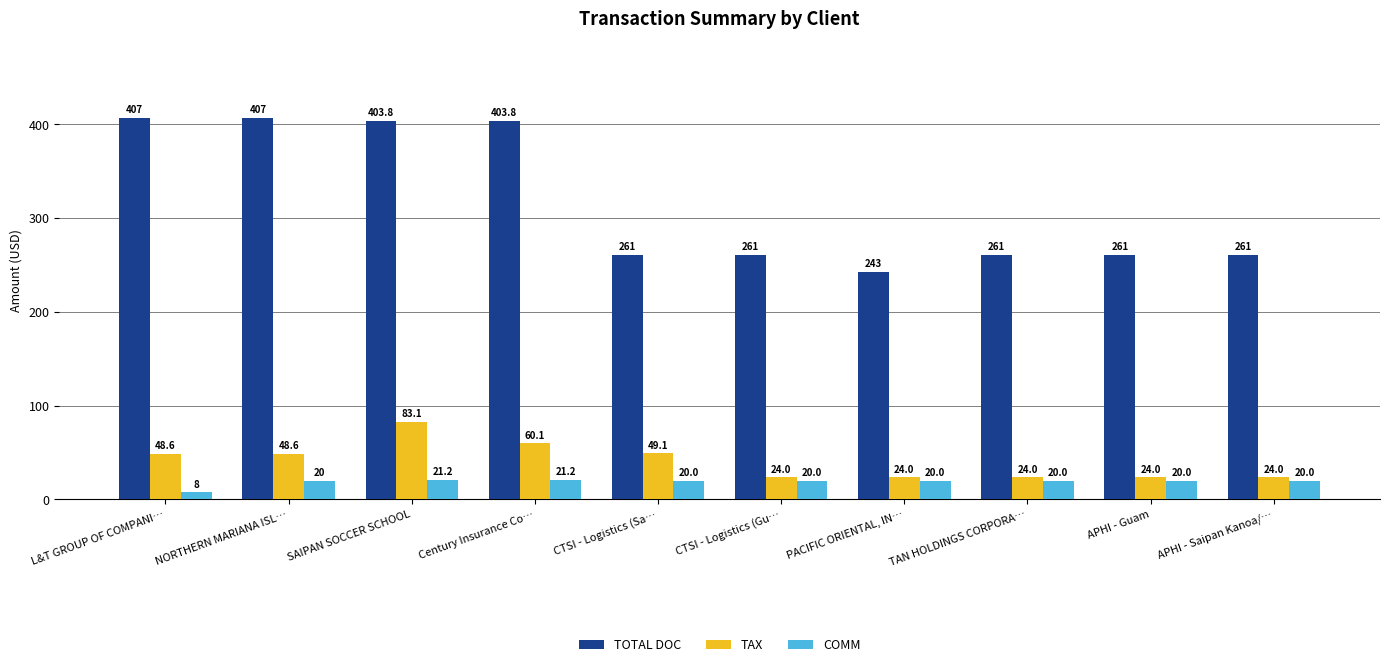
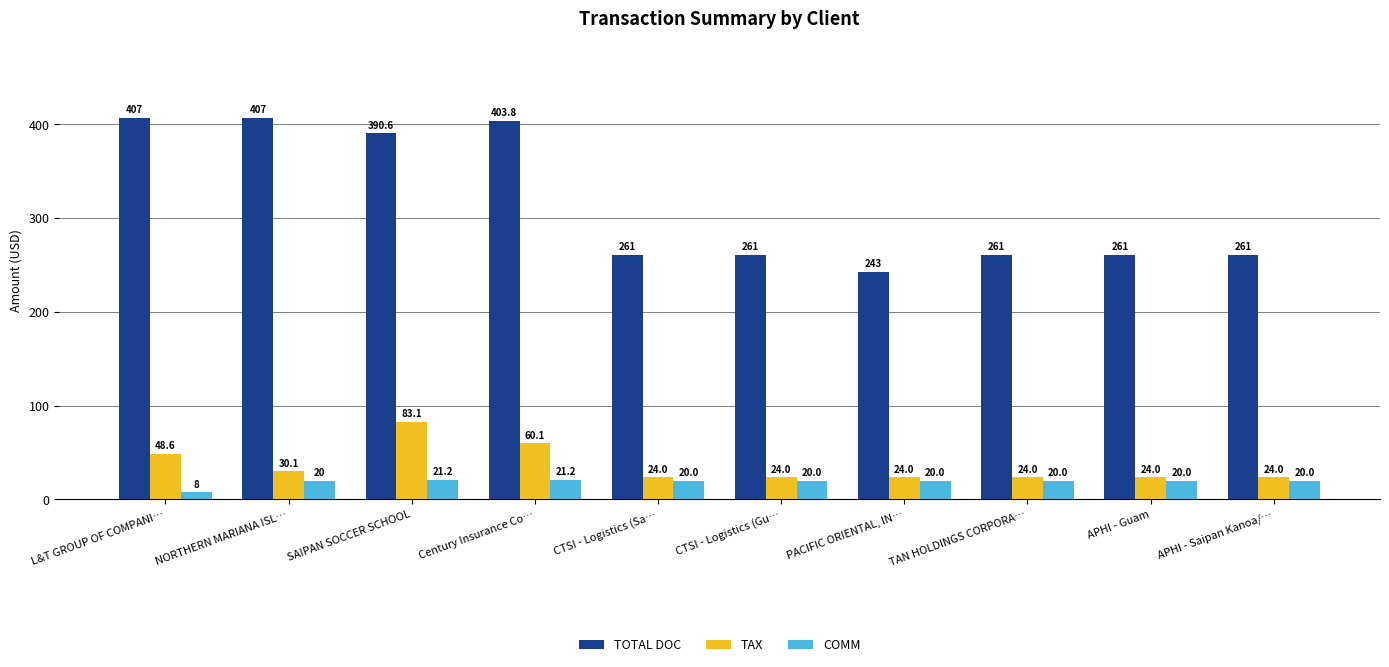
  {
    "TOTAL DOC": {
      "L&T GROUP OF COMPANI…": 407,
      "NORTHERN MARIANA ISL…": 407,
-     "SAIPAN SOCCER SCHOOL": 403.8,
+     "SAIPAN SOCCER SCHOOL": 390.6,
      "Century Insurance Co…": 403.8,
      "CTSI - Logistics (Sa…": 261,
      "CTSI - Logistics (Gu…": 261,
      "PACIFIC ORIENTAL, IN…": 243,
      "TAN HOLDINGS CORPORA…": 261,
      "APHI - Guam": 261,
      "APHI - Saipan Kanoa/…": 261
    },
    "TAX": {
      "L&T GROUP OF COMPANI…": 48.6,
-     "NORTHERN MARIANA ISL…": 48.6,
+     "NORTHERN MARIANA ISL…": 30.1,
      "SAIPAN SOCCER SCHOOL": 83.1,
      "Century Insurance Co…": 60.1,
-     "CTSI - Logistics (Sa…": 49.1,
+     "CTSI - Logistics (Sa…": 24.0,
      "CTSI - Logistics (Gu…": 24.0,
      "PACIFIC ORIENTAL, IN…": 24.0,
      "TAN HOLDINGS CORPORA…": 24.0,
      "APHI - Guam": 24.0,
      "APHI - Saipan Kanoa/…": 24.0
    },
    "COMM": {
      "L&T GROUP OF COMPANI…": 8,
      "NORTHERN MARIANA ISL…": 20,
      "SAIPAN SOCCER SCHOOL": 21.2,
      "Century Insurance Co…": 21.2,
      "CTSI - Logistics (Sa…": 20.0,
      "CTSI - Logistics (Gu…": 20.0,
      "PACIFIC ORIENTAL, IN…": 20.0,
      "TAN HOLDINGS CORPORA…": 20.0,
      "APHI - Guam": 20.0,
      "APHI - Saipan Kanoa/…": 20.0
    }
  }
